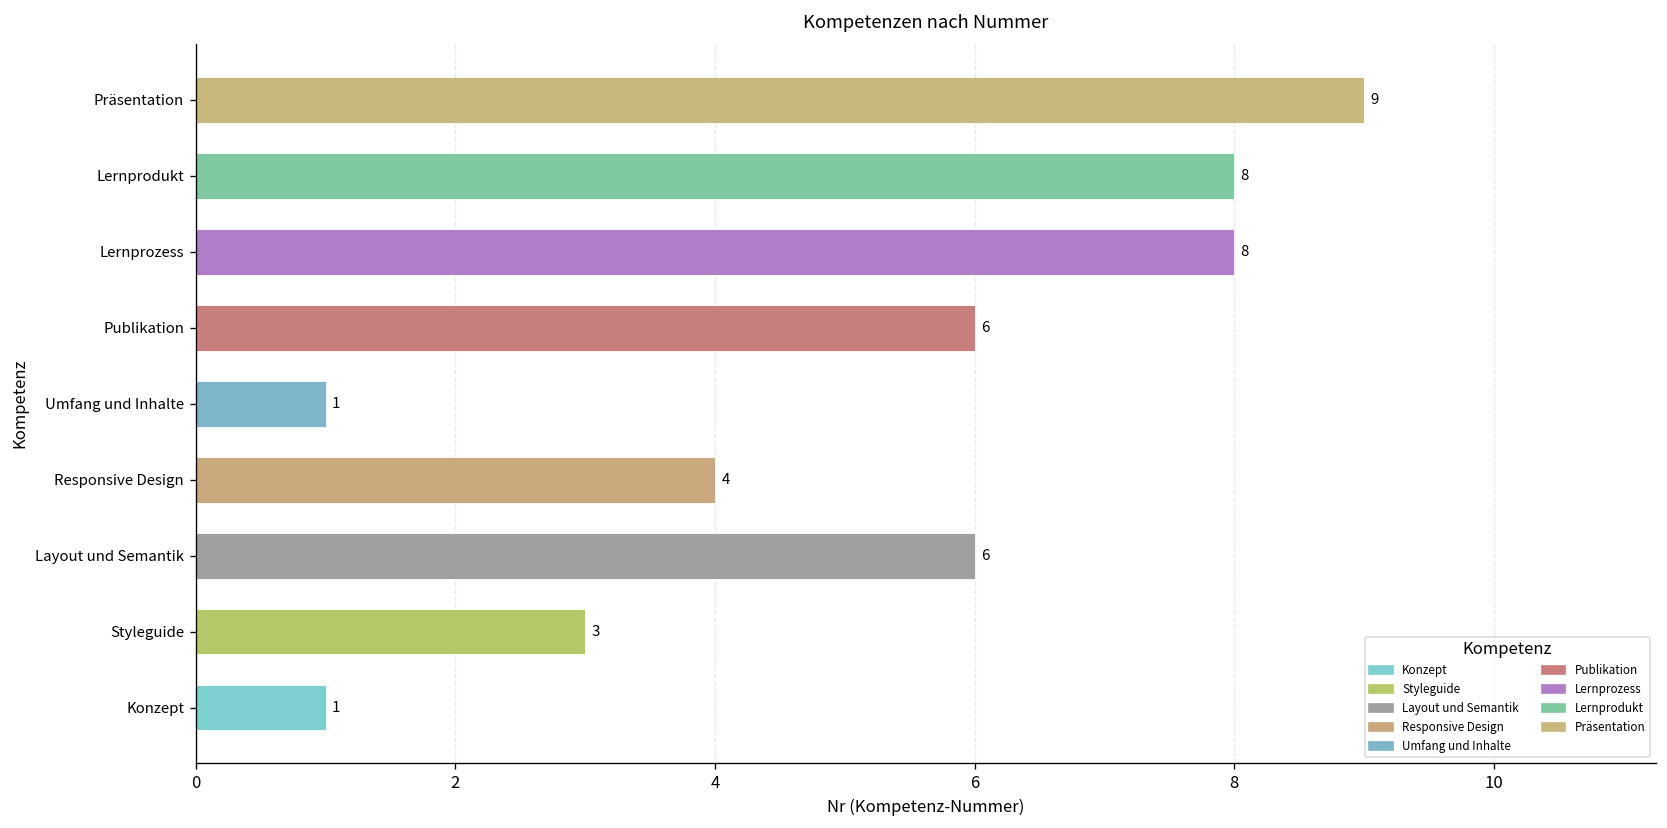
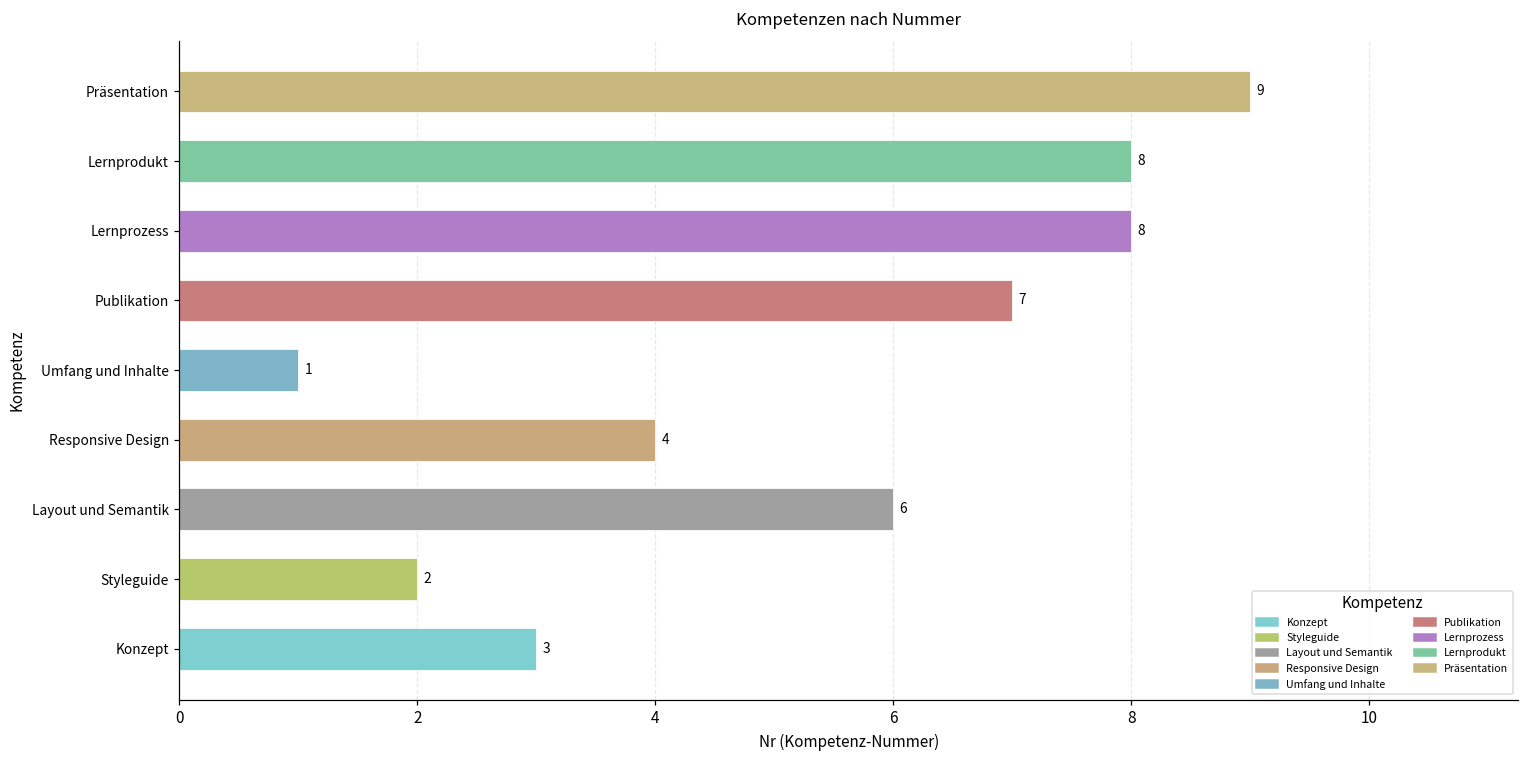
  {
    "Präsentation": 9,
    "Lernprodukt": 8,
    "Lernprozess": 8,
-   "Publikation": 6,
+   "Publikation": 7,
    "Umfang und Inhalte": 1,
    "Responsive Design": 4,
    "Layout und Semantik": 6,
-   "Styleguide": 3,
-   "Konzept": 1
+   "Styleguide": 2,
+   "Konzept": 3
  }
